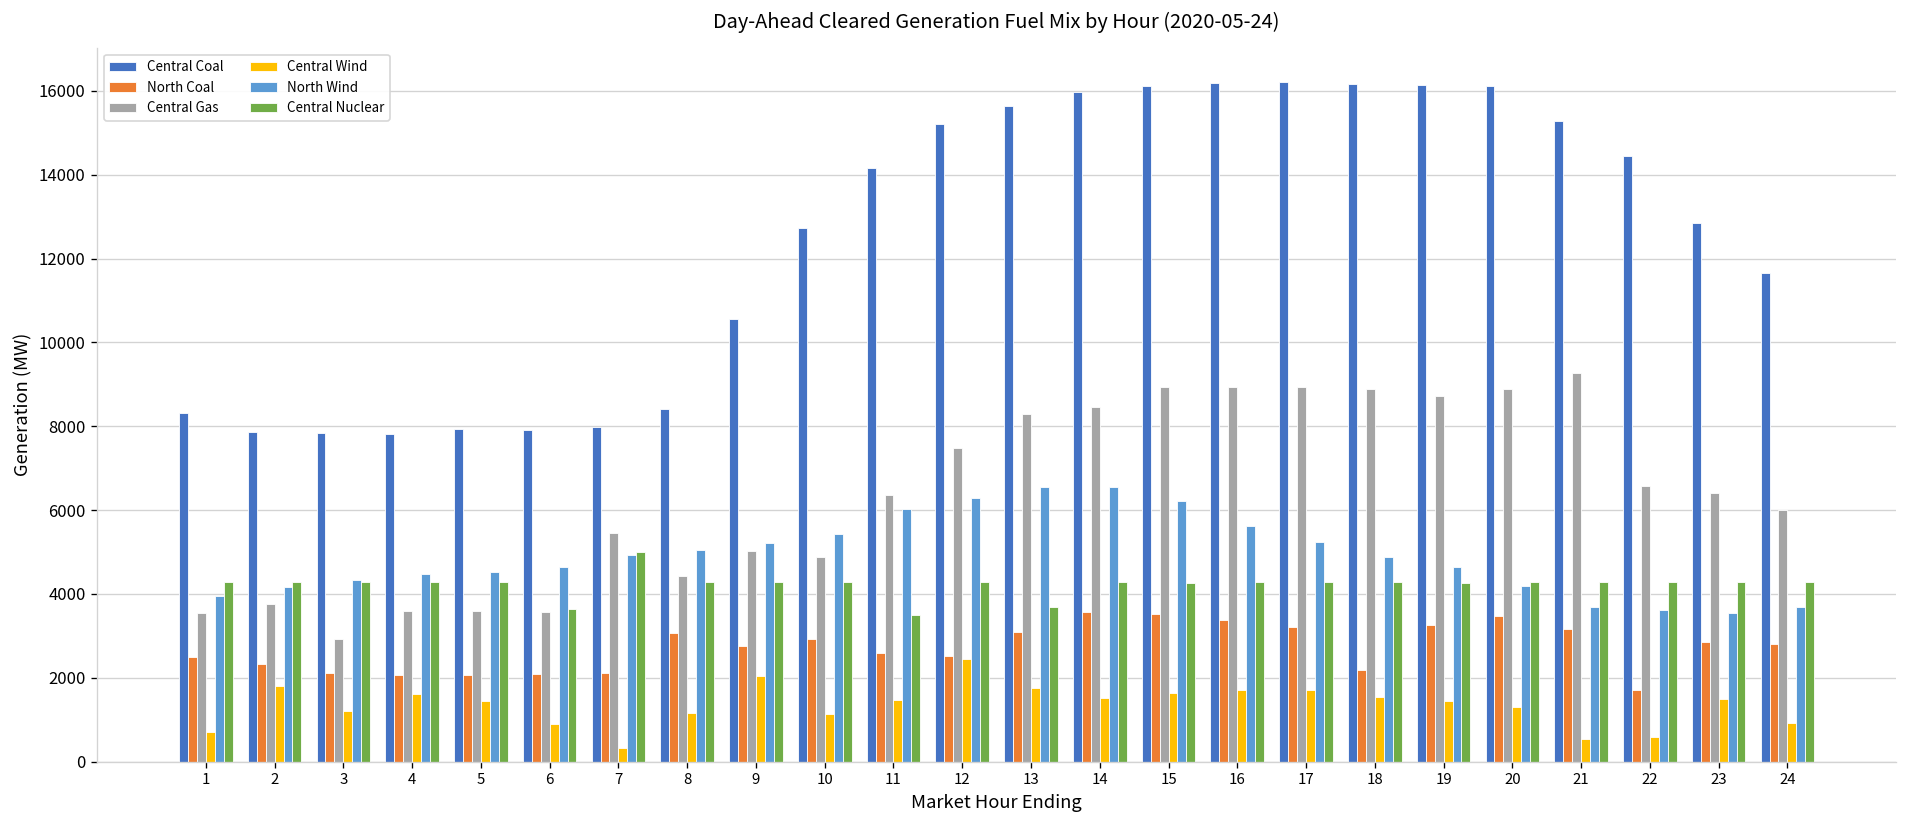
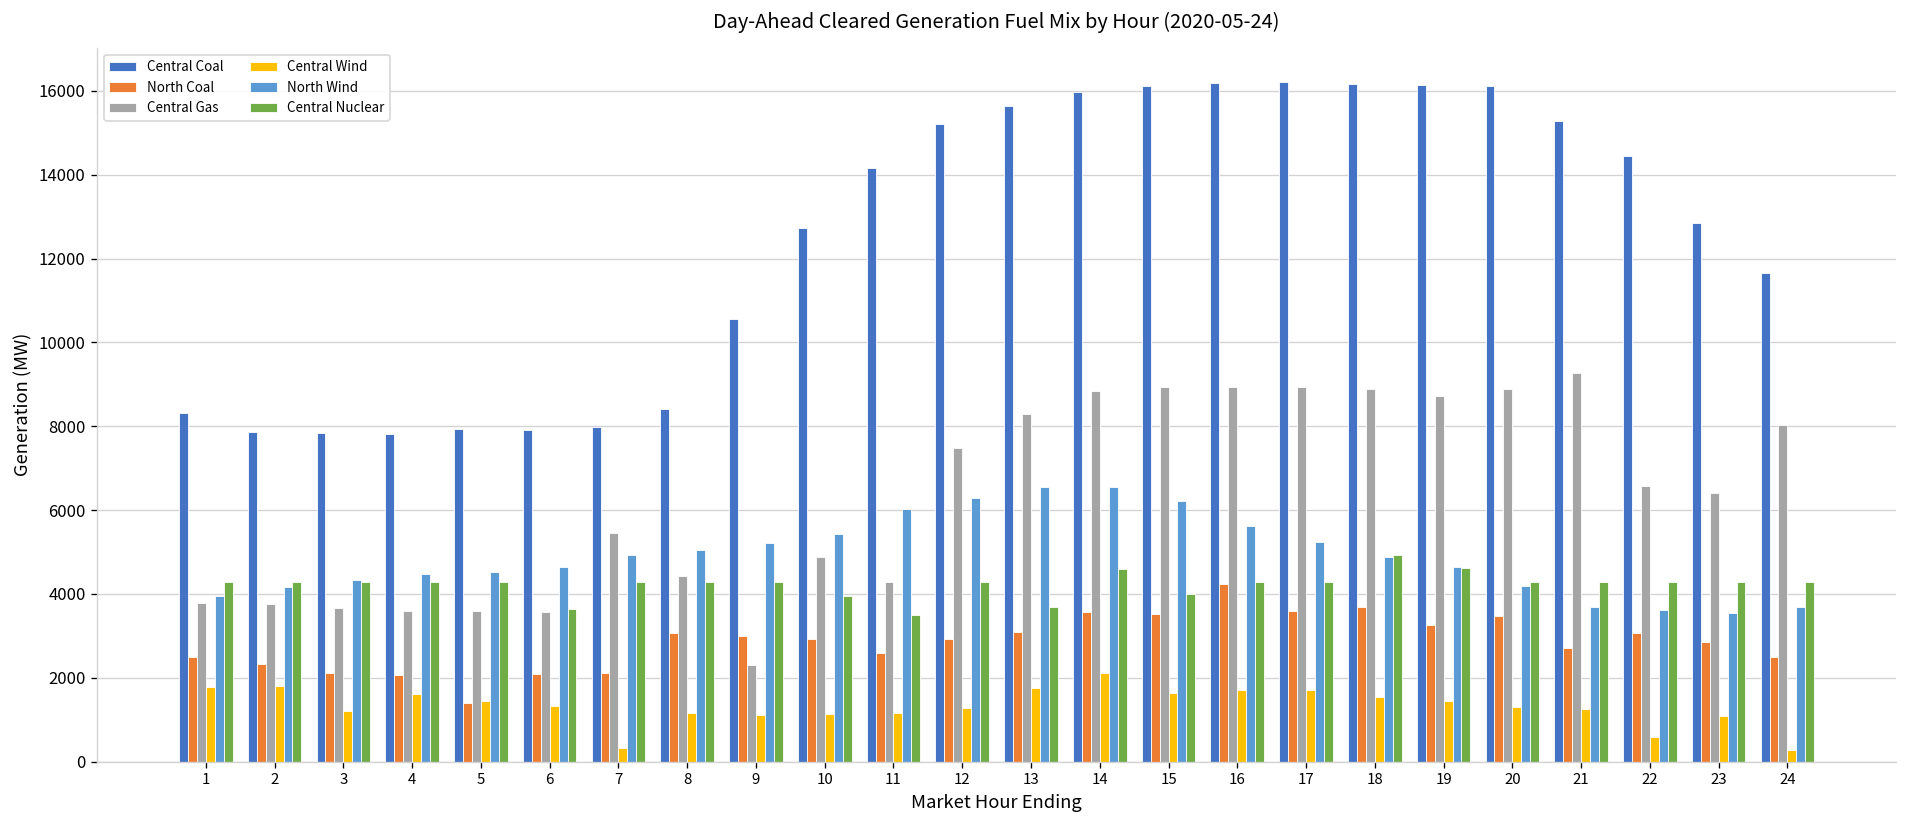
  {
    "North Coal": {
      "1": 2500,
      "2": 2300,
      "3": 2100,
      "4": 2100,
-     "5": 2100,
+     "5": 1400,
      "6": 2100,
      "7": 2100,
      "8": 3100,
-     "9": 2800,
+     "9": 3000,
      "10": 2900,
      "11": 2600,
-     "12": 2500,
+     "12": 2900,
      "13": 3100,
      "14": 3600,
      "15": 3500,
-     "16": 3400,
-     "17": 3200,
-     "18": 2200,
+     "16": 4200,
+     "17": 3600,
+     "18": 3700,
      "19": 3300,
      "20": 3500,
-     "21": 3200,
-     "22": 1700,
+     "21": 2700,
+     "22": 3100,
      "23": 2900,
-     "24": 2800
+     "24": 2500
    },
    "Central Gas": {
-     "1": 3600,
+     "1": 3800,
      "2": 3800,
-     "3": 2900,
+     "3": 3700,
      "4": 3600,
      "5": 3600,
      "6": 3600,
      "7": 5400,
      "8": 4400,
-     "9": 5000,
+     "9": 2300,
      "10": 4900,
-     "11": 6400,
+     "11": 4300,
      "12": 7500,
      "13": 8300,
-     "14": 8500,
+     "14": 8800,
      "15": 8900,
      "16": 8900,
      "17": 8900,
      "18": 8900,
      "19": 8700,
      "20": 8900,
      "21": 9300,
      "22": 6600,
      "23": 6400,
-     "24": 6000
+     "24": 8000
    },
    "Central Wind": {
-     "1": 700,
+     "1": 1800,
      "2": 1800,
      "3": 1200,
      "4": 1600,
      "5": 1400,
-     "6": 900,
+     "6": 1300,
      "7": 300,
      "8": 1200,
-     "9": 2100,
+     "9": 1100,
      "10": 1100,
-     "11": 1500,
-     "12": 2400,
+     "11": 1200,
+     "12": 1300,
      "13": 1800,
-     "14": 1500,
+     "14": 2100,
      "15": 1600,
      "16": 1700,
      "17": 1700,
      "18": 1600,
      "19": 1400,
      "20": 1300,
-     "21": 500,
+     "21": 1200,
      "22": 600,
-     "23": 1500,
-     "24": 900
+     "23": 1100,
+     "24": 300
    },
    "Central Nuclear": {
      "1": 4300,
      "2": 4300,
      "3": 4300,
      "4": 4300,
      "5": 4300,
      "6": 3600,
-     "7": 5000,
+     "7": 4300,
      "8": 4300,
      "9": 4300,
-     "10": 4300,
+     "10": 3900,
      "11": 3500,
      "12": 4300,
      "13": 3700,
-     "14": 4300,
-     "15": 4300,
+     "14": 4600,
+     "15": 4000,
      "16": 4300,
      "17": 4300,
-     "18": 4300,
-     "19": 4300,
+     "18": 4900,
+     "19": 4600,
      "20": 4300,
      "21": 4300,
      "22": 4300,
      "23": 4300,
      "24": 4300
    }
  }
